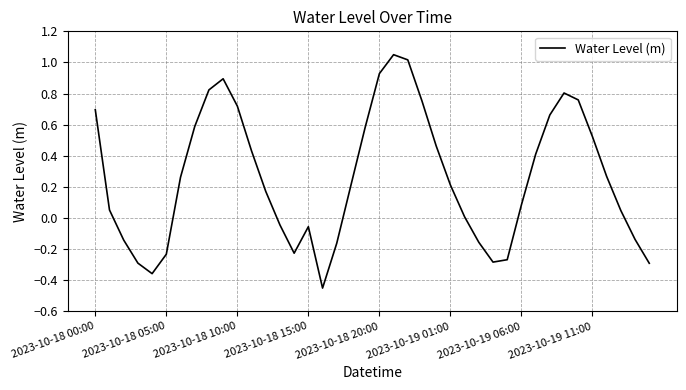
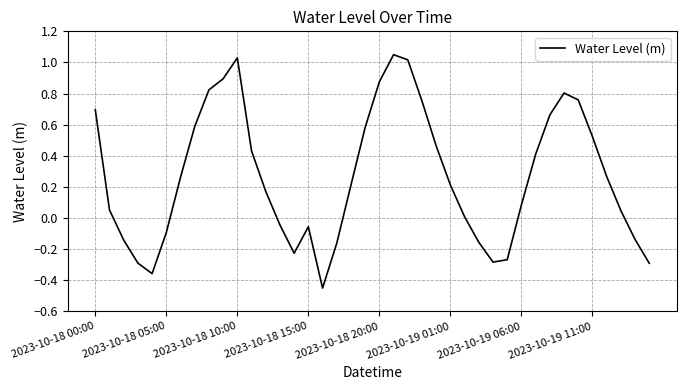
  {
    "2023-10-18 00:00": 0.70,
-   "2023-10-18 05:00": -0.23,
-   "2023-10-18 10:00": 0.72,
+   "2023-10-18 05:00": -0.09,
+   "2023-10-18 10:00": 1.03,
    "2023-10-18 15:00": -0.06,
-   "2023-10-18 20:00": 0.93,
+   "2023-10-18 20:00": 0.88,
    "2023-10-19 01:00": 0.21,
    "2023-10-19 06:00": 0.08,
    "2023-10-19 11:00": 0.52
  }
